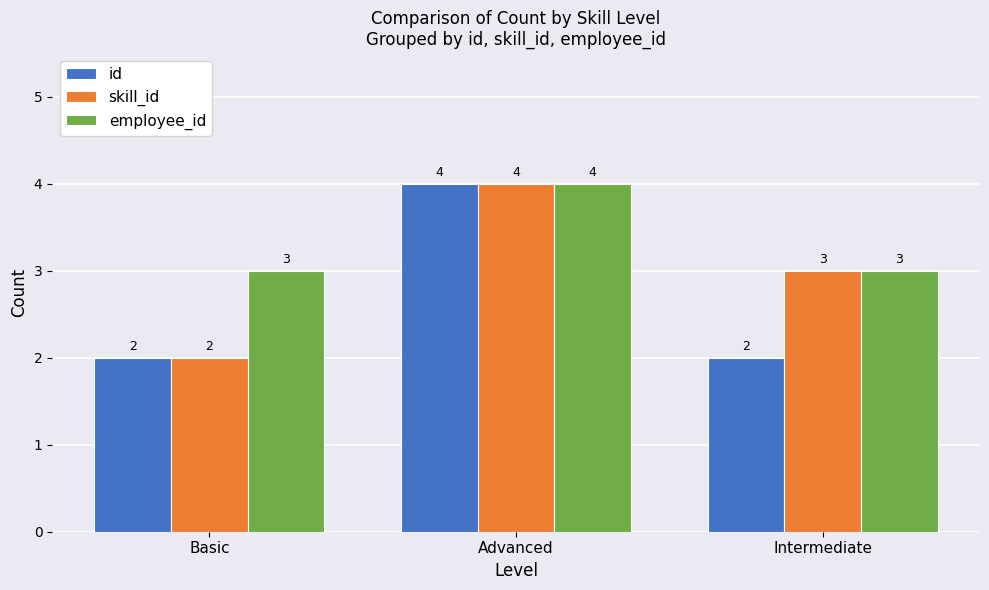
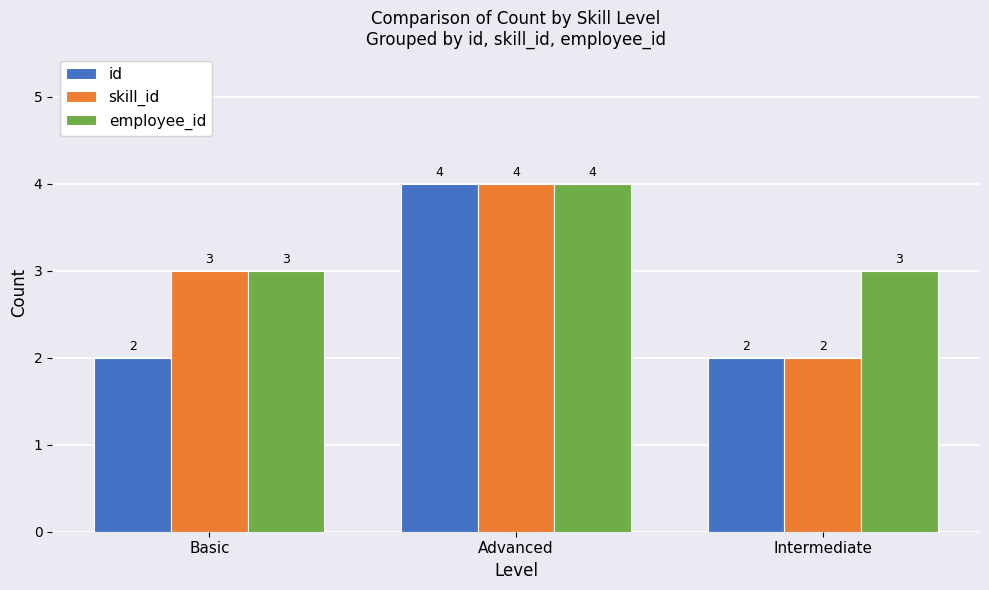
  {
    "id": {
      "Basic": 2,
      "Advanced": 4,
      "Intermediate": 2
    },
    "skill_id": {
-     "Basic": 2,
+     "Basic": 3,
      "Advanced": 4,
-     "Intermediate": 3
+     "Intermediate": 2
    },
    "employee_id": {
      "Basic": 3,
      "Advanced": 4,
      "Intermediate": 3
    }
  }
